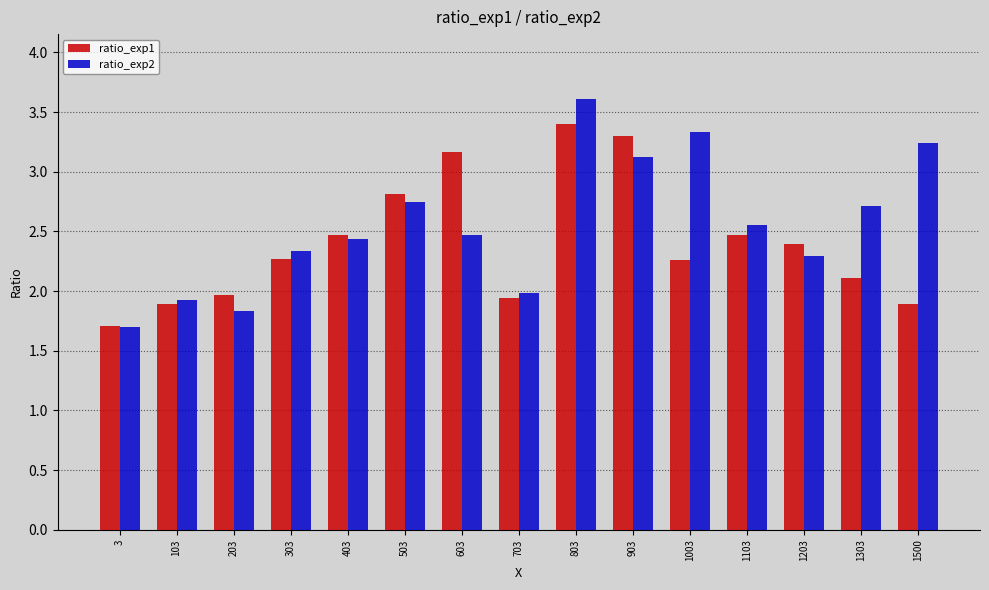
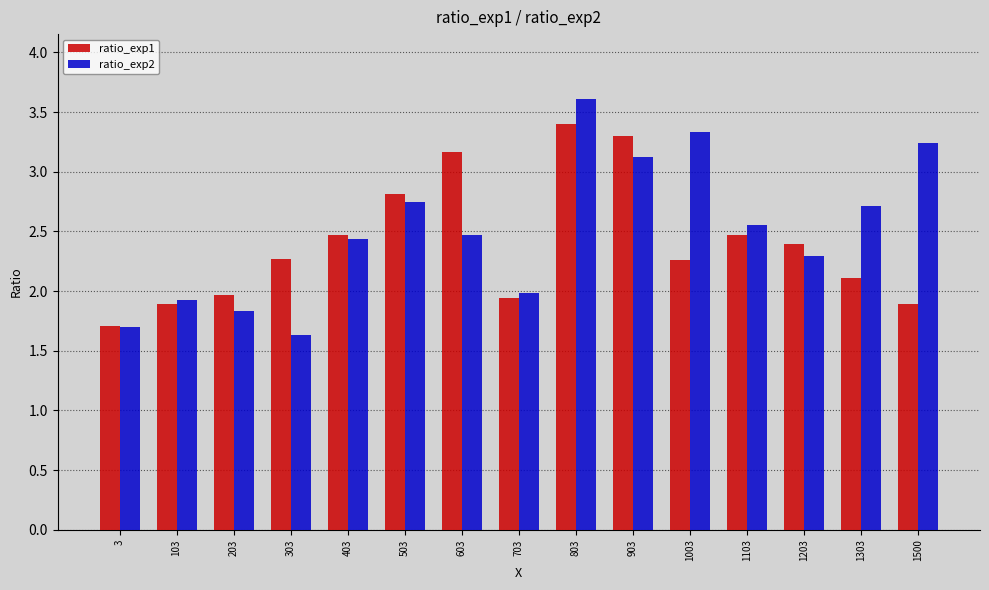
  {
    "ratio_exp1": {
      "3": 1.70,
      "103": 1.89,
      "203": 1.97,
      "303": 2.27,
      "403": 2.47,
      "503": 2.82,
      "603": 3.16,
      "703": 1.94,
      "803": 3.40,
      "903": 3.30,
      "1003": 2.26,
      "1103": 2.47,
      "1203": 2.40,
      "1303": 2.11,
      "1500": 1.89
    },
    "ratio_exp2": {
      "3": 1.70,
      "103": 1.93,
      "203": 1.84,
-     "303": 2.33,
+     "303": 1.63,
      "403": 2.43,
      "503": 2.75,
      "603": 2.47,
      "703": 1.98,
      "803": 3.61,
      "903": 3.12,
      "1003": 3.33,
      "1103": 2.55,
      "1203": 2.29,
      "1303": 2.71,
      "1500": 3.24
    }
  }
